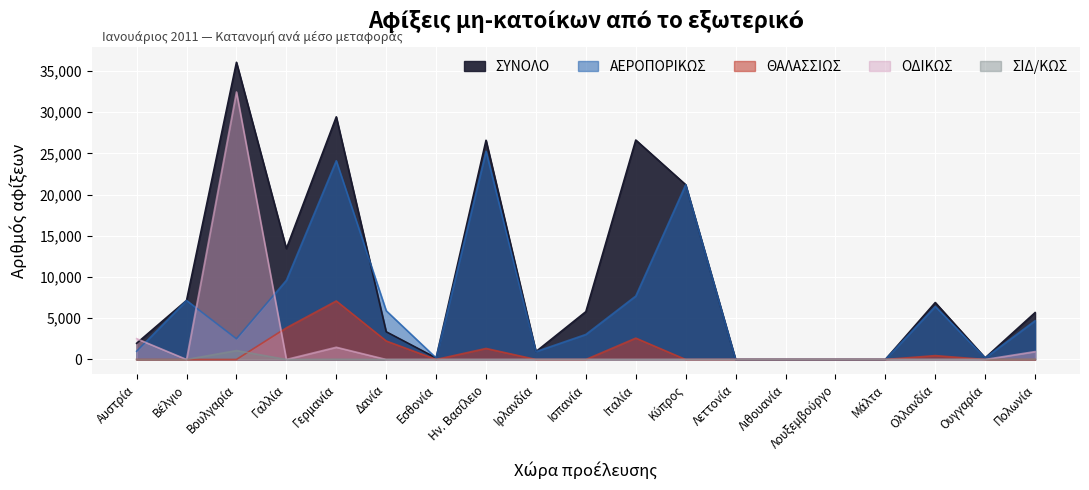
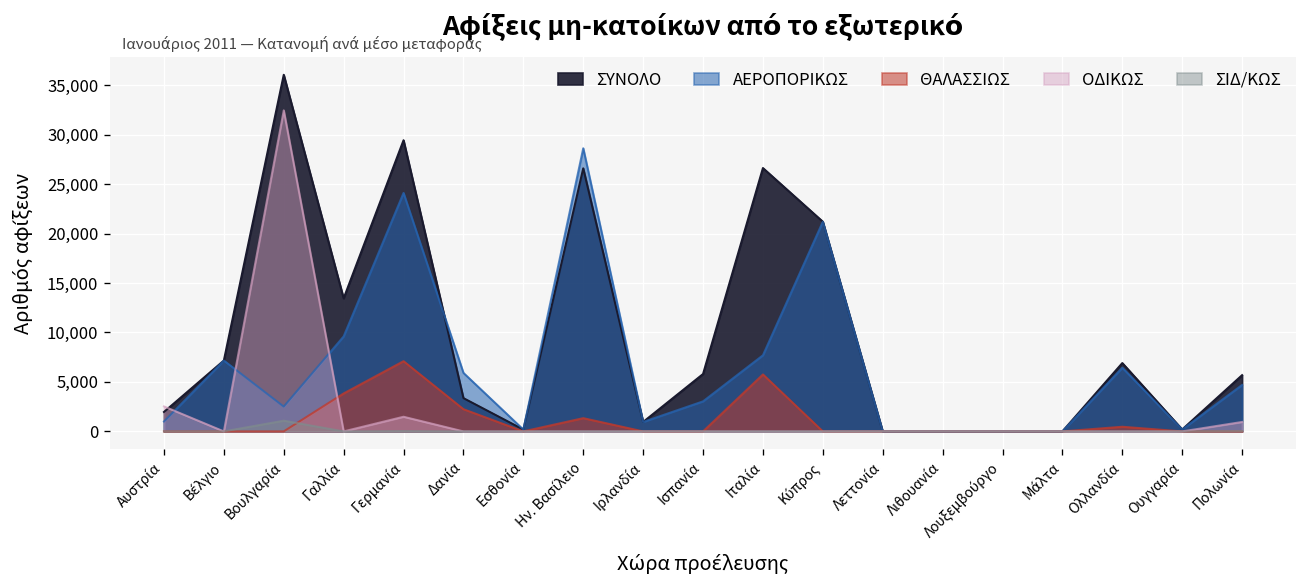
  {
    "ΣΥΝΟΛΟ": {
      "Αυστρία": "2,000",
      "Γαλλία": "13,000",
      "Γερμανία": "29,000",
      "Δανία": "3,000",
      "Ην. Βασίλειο": "27,000",
      "Ισπανία": "6,000",
      "Ιταλία": "27,000",
      "Ολλανδία": "7,000",
      "Πολωνία": "6,000"
    },
    "ΑΕΡΟΠΟΡΙΚΩΣ": {
      "Αυστρία": "1,000",
      "Βουλγαρία": "3,000",
      "Γαλλία": "10,000",
      "Γερμανία": "24,000",
      "Δανία": "6,000",
-     "Ην. Βασίλειο": "25,000",
+     "Ην. Βασίλειο": "29,000",
      "Ισπανία": "3,000",
      "Ιταλία": "8,000",
      "Ολλανδία": "6,000",
      "Πολωνία": "5,000"
    },
    "ΘΑΛΑΣΣΙΩΣ": {
      "Βουλγαρία": "0",
      "Γαλλία": "4,000",
      "Γερμανία": "7,000",
      "Δανία": "2,000",
      "Ην. Βασίλειο": "1,000",
-     "Ιταλία": "3,000",
+     "Ιταλία": "6,000",
      "Ολλανδία": "0"
    },
    "ΟΔΙΚΩΣ": {
      "Αυστρία": "3,000",
      "Βουλγαρία": "32,000",
      "Γερμανία": "1,000",
      "Πολωνία": "1,000"
    },
    "ΣΙΔ/ΚΩΣ": {
      "Βουλγαρία": "1,000",
      "Γερμανία": "0"
    }
  }
